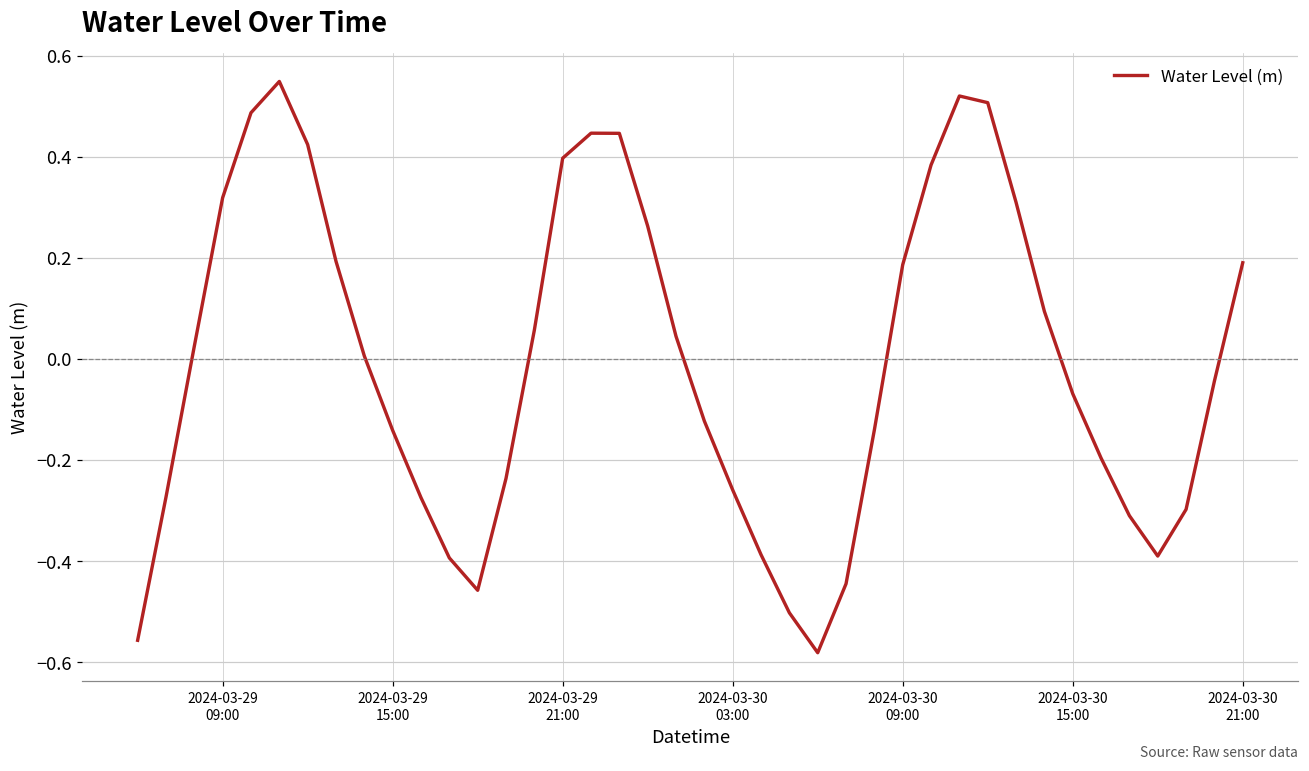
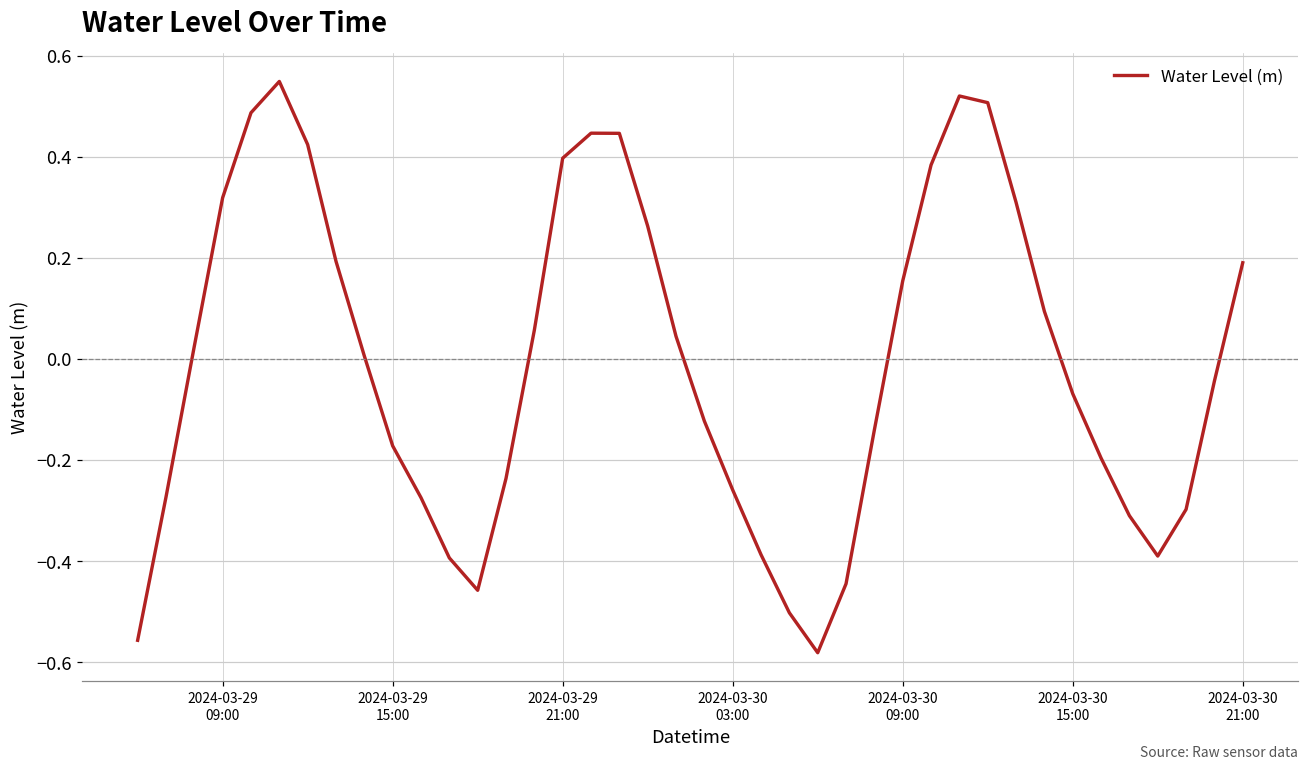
  {
    "2024-03-29 09:00": 0.32,
-   "2024-03-29 15:00": -0.14,
+   "2024-03-29 15:00": -0.17,
    "2024-03-29 21:00": 0.40,
    "2024-03-30 03:00": -0.26,
-   "2024-03-30 09:00": 0.19,
+   "2024-03-30 09:00": 0.15,
    "2024-03-30 15:00": -0.07,
    "2024-03-30 21:00": 0.19
  }
